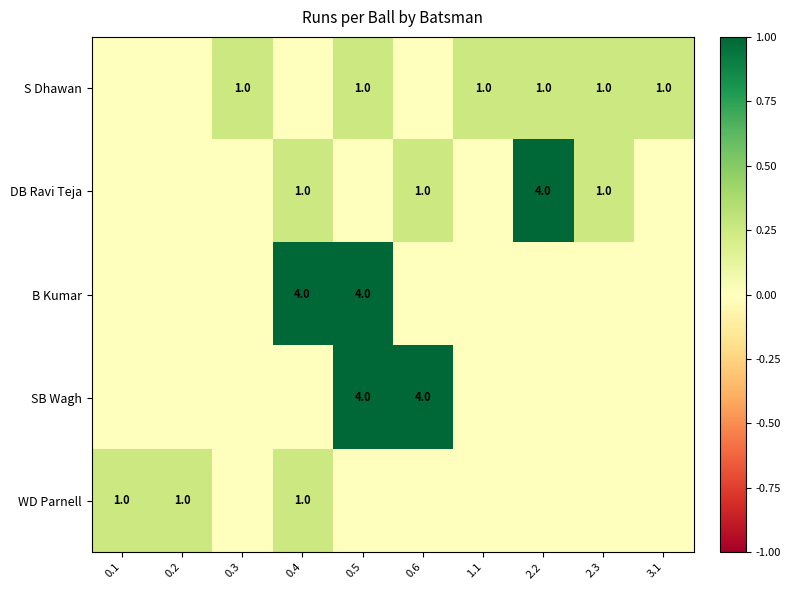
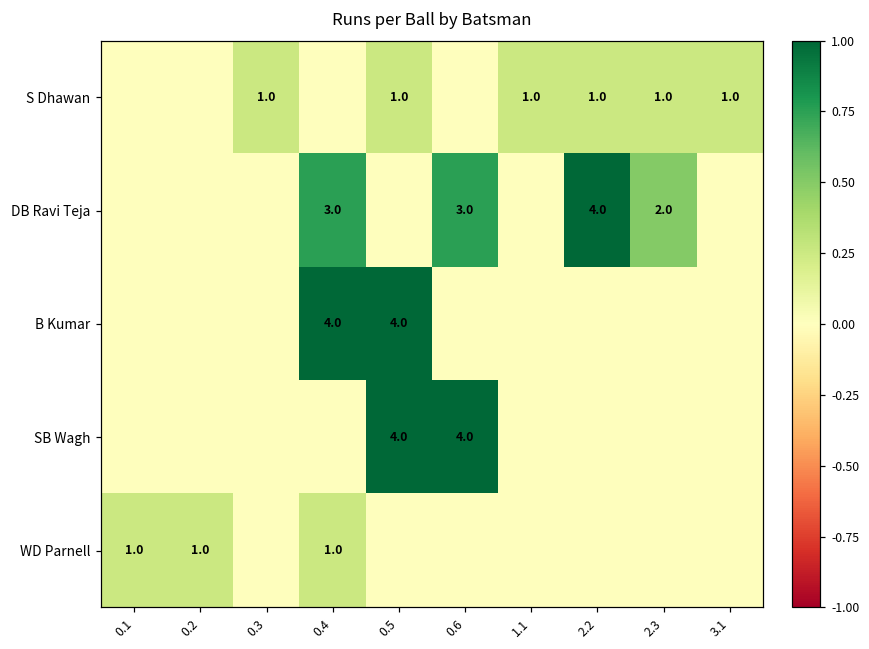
  {
    "S Dhawan": {
      "0.3": 1.0,
      "0.5": 1.0,
      "1.1": 1.0,
      "2.2": 1.0,
      "2.3": 1.0,
      "3.1": 1.0
    },
    "DB Ravi Teja": {
-     "0.4": 1.0,
-     "0.6": 1.0,
+     "0.4": 3.0,
+     "0.6": 3.0,
      "2.2": 4.0,
-     "2.3": 1.0
+     "2.3": 2.0
    },
    "B Kumar": {
      "0.4": 4.0,
      "0.5": 4.0
    },
    "SB Wagh": {
      "0.5": 4.0,
      "0.6": 4.0
    },
    "WD Parnell": {
      "0.1": 1.0,
      "0.2": 1.0,
      "0.4": 1.0
    }
  }
